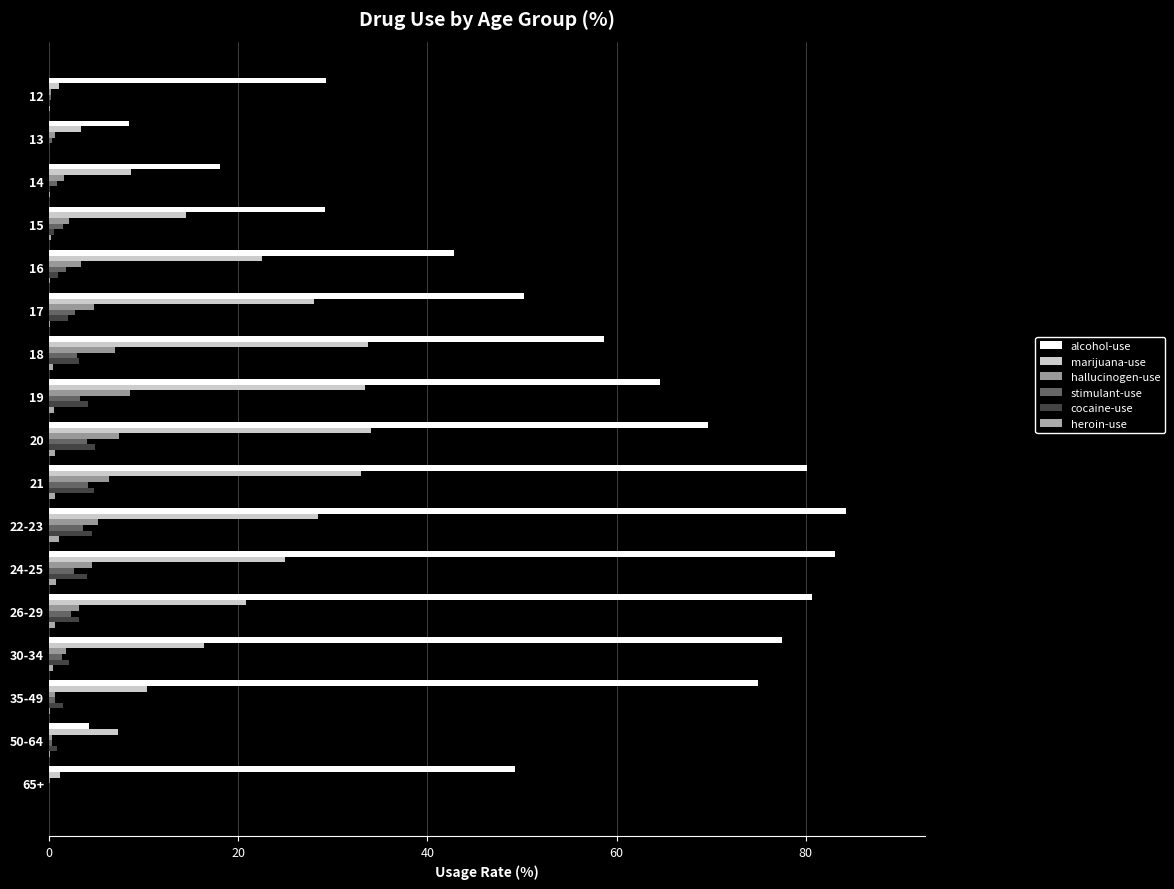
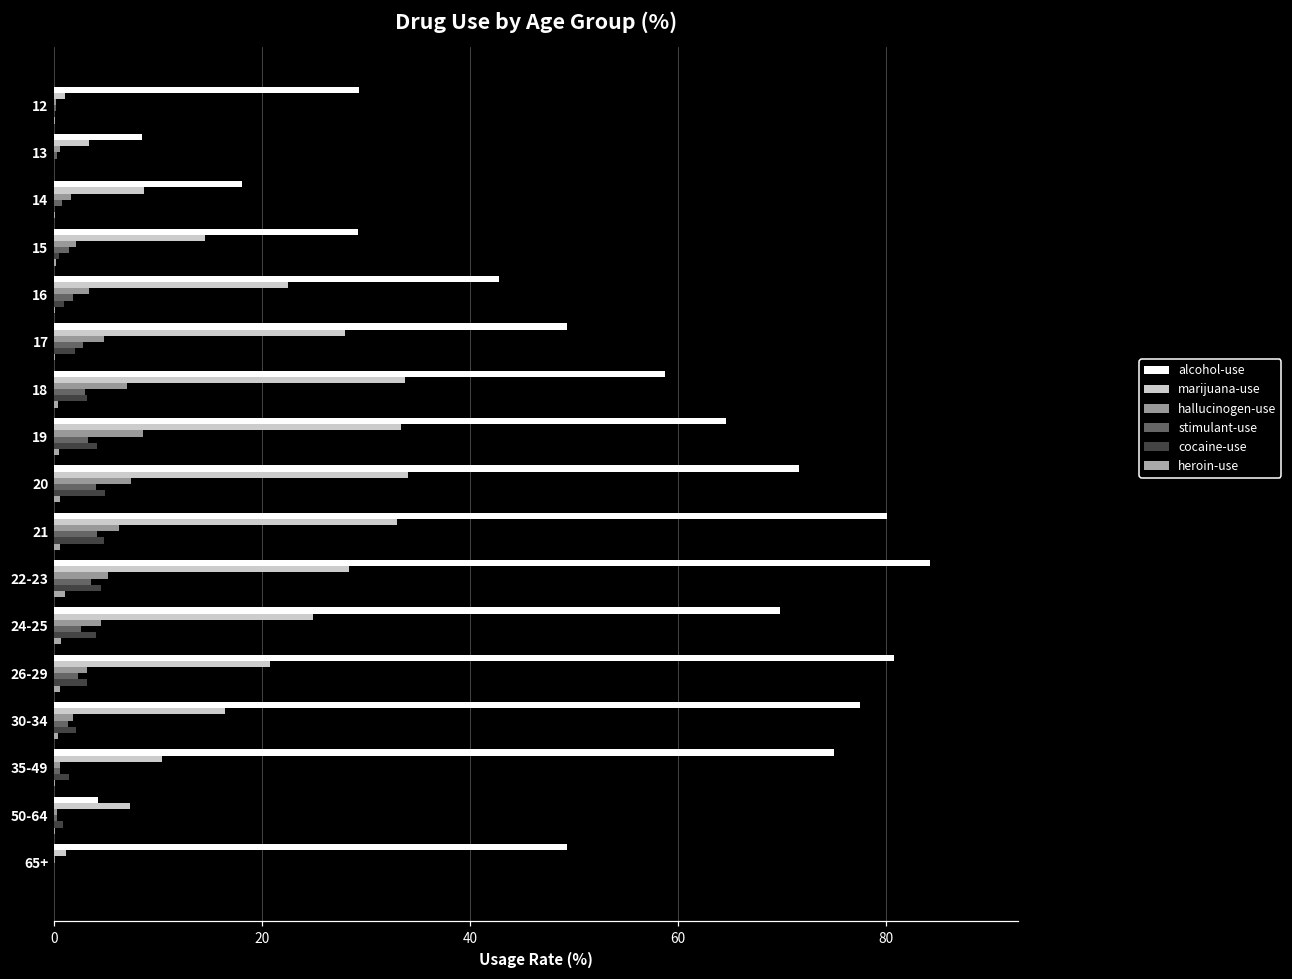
  {
    "alcohol-use": {
      "12": 29,
      "13": 9,
      "14": 18,
      "15": 29,
      "16": 43,
-     "17": 50,
+     "17": 49,
      "18": 59,
      "19": 65,
-     "20": 70,
+     "20": 72,
      "21": 80,
      "22-23": 84,
-     "24-25": 83,
+     "24-25": 70,
      "26-29": 81,
      "30-34": 78,
      "35-49": 75,
      "50-64": 4,
      "65+": 49
    }
  }
